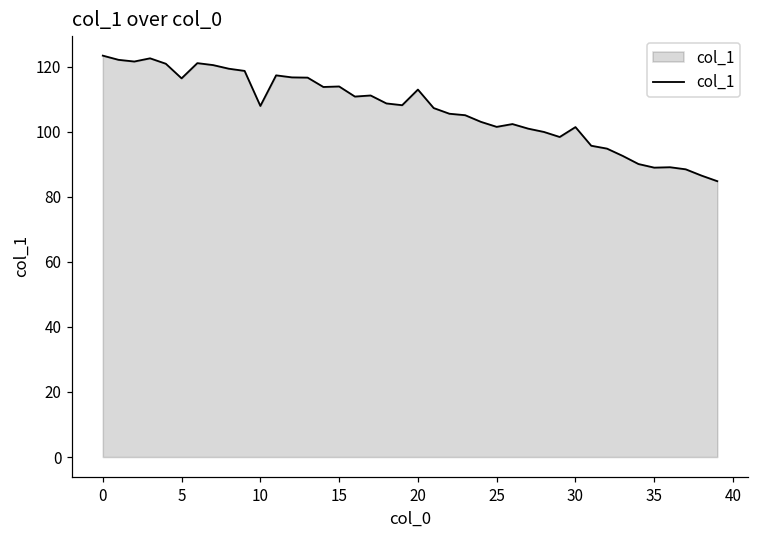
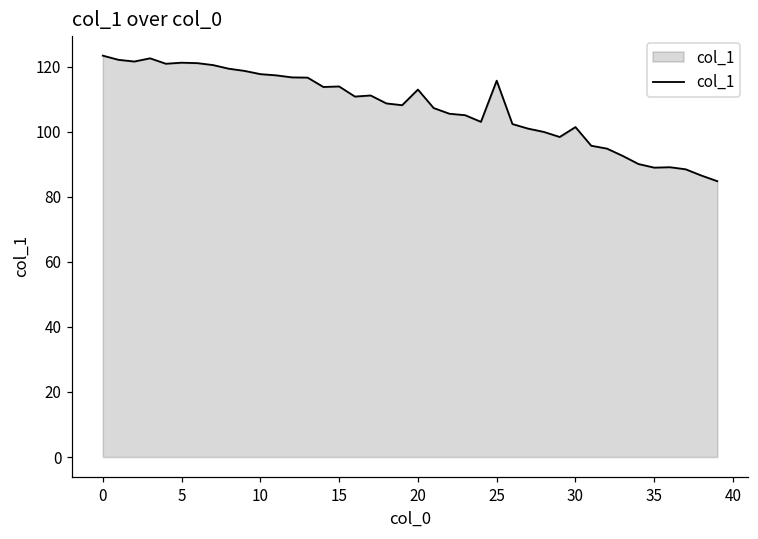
  {
    "0": 123,
-   "5": 116,
-   "10": 108,
+   "5": 121,
+   "10": 118,
    "15": 114,
    "20": 113,
-   "25": 101,
+   "25": 116,
    "30": 101,
    "35": 89
  }
